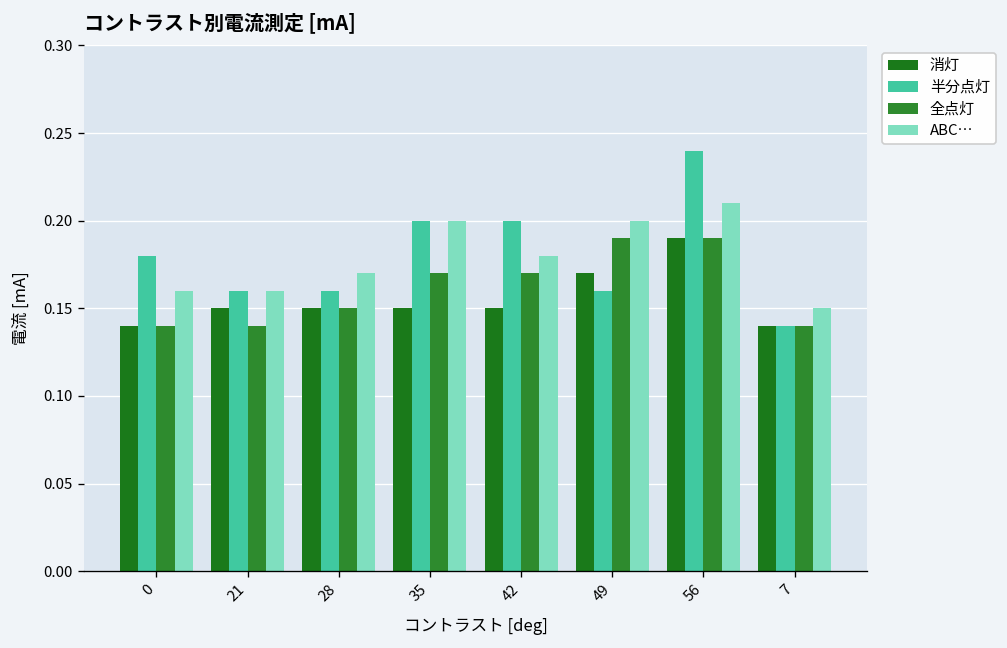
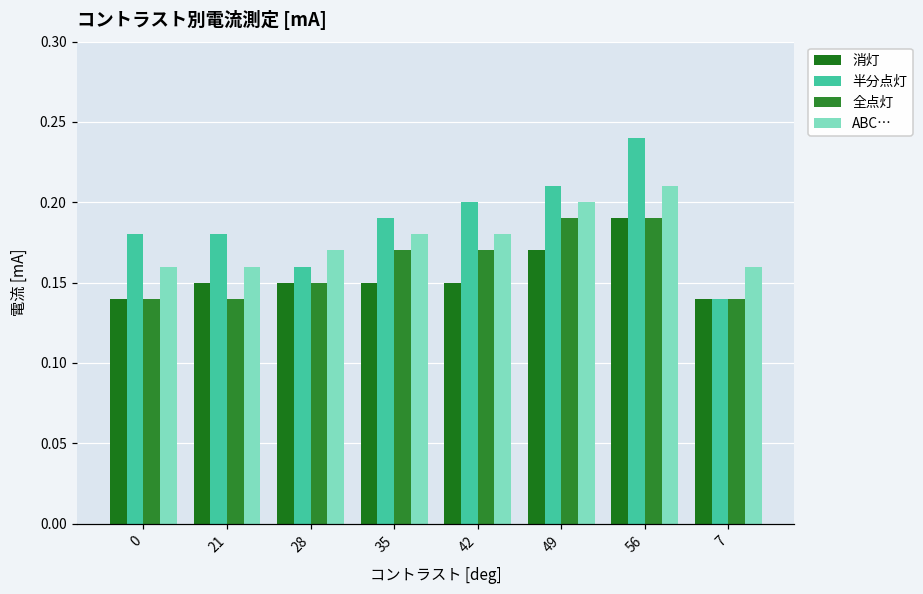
  {
    "半分点灯": {
      "0": 0.18,
-     "21": 0.16,
+     "21": 0.18,
      "28": 0.16,
-     "35": 0.20,
+     "35": 0.19,
      "42": 0.20,
-     "49": 0.16,
+     "49": 0.21,
      "56": 0.24,
      "7": 0.14
    },
    "ABC…": {
      "0": 0.16,
      "21": 0.16,
      "28": 0.17,
-     "35": 0.20,
+     "35": 0.18,
      "42": 0.18,
      "49": 0.20,
      "56": 0.21,
-     "7": 0.15
+     "7": 0.16
    }
  }
